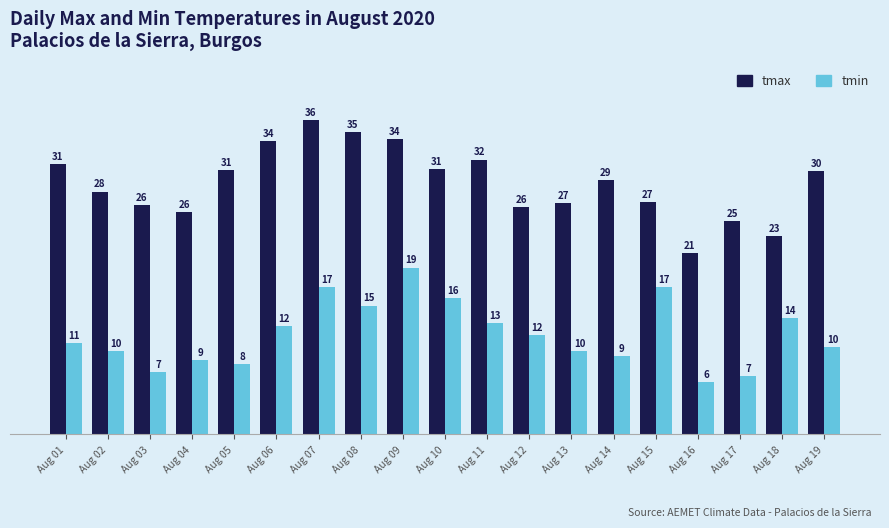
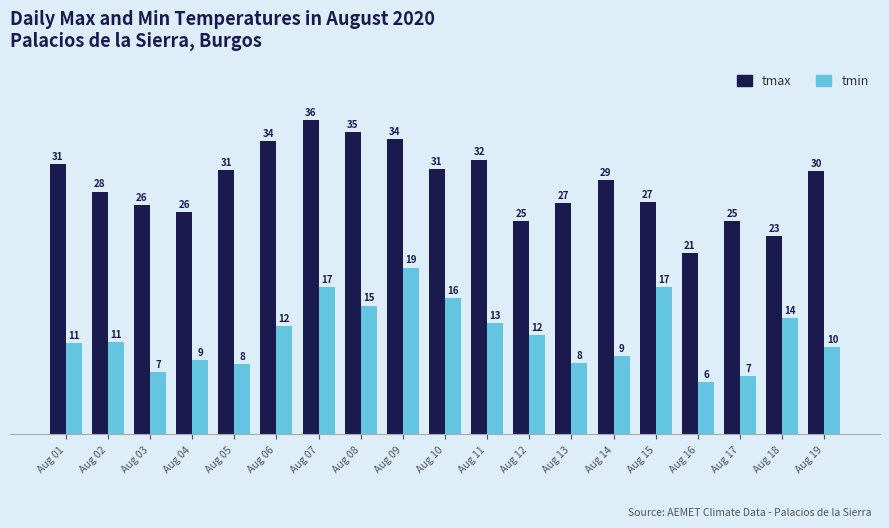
  {
    "tmax": {
      "Aug 01": 31,
      "Aug 02": 28,
      "Aug 03": 26,
      "Aug 04": 26,
      "Aug 05": 31,
      "Aug 06": 34,
      "Aug 07": 36,
      "Aug 08": 35,
      "Aug 09": 34,
      "Aug 10": 31,
      "Aug 11": 32,
-     "Aug 12": 26,
+     "Aug 12": 25,
      "Aug 13": 27,
      "Aug 14": 29,
      "Aug 15": 27,
      "Aug 16": 21,
      "Aug 17": 25,
      "Aug 18": 23,
      "Aug 19": 30
    },
    "tmin": {
      "Aug 01": 11,
-     "Aug 02": 10,
+     "Aug 02": 11,
      "Aug 03": 7,
      "Aug 04": 9,
      "Aug 05": 8,
      "Aug 06": 12,
      "Aug 07": 17,
      "Aug 08": 15,
      "Aug 09": 19,
      "Aug 10": 16,
      "Aug 11": 13,
      "Aug 12": 12,
-     "Aug 13": 10,
+     "Aug 13": 8,
      "Aug 14": 9,
      "Aug 15": 17,
      "Aug 16": 6,
      "Aug 17": 7,
      "Aug 18": 14,
      "Aug 19": 10
    }
  }
